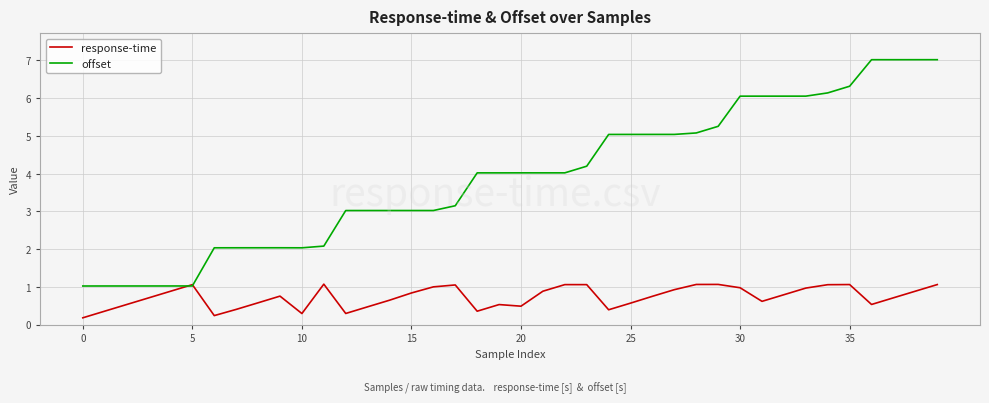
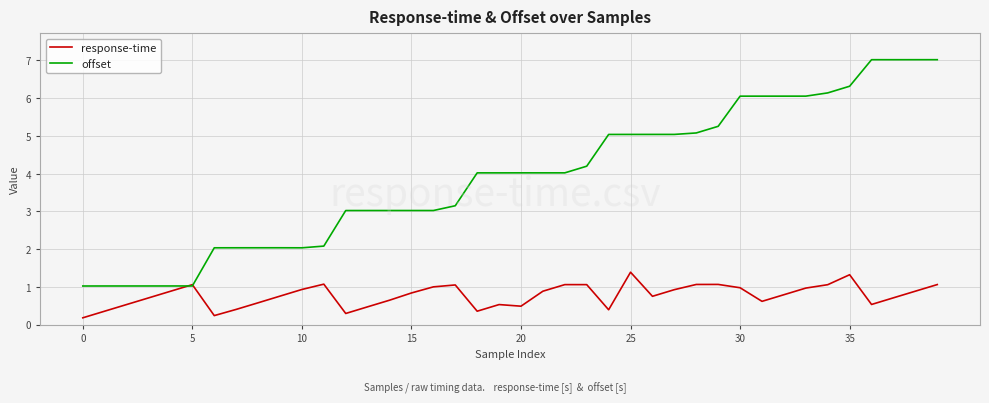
  {
    "response-time": {
      "0": 0.2,
-     "10": 0.3,
+     "10": 0.9,
      "15": 0.8,
      "20": 0.5,
-     "25": 0.6,
+     "25": 1.4,
      "30": 1.0,
-     "35": 1.1
+     "35": 1.3
    },
    "offset": {
      "0": 1.0,
      "10": 2.0,
      "15": 3.0,
      "20": 4.0,
      "25": 5.0,
      "30": 6.1,
      "35": 6.3
    }
  }
